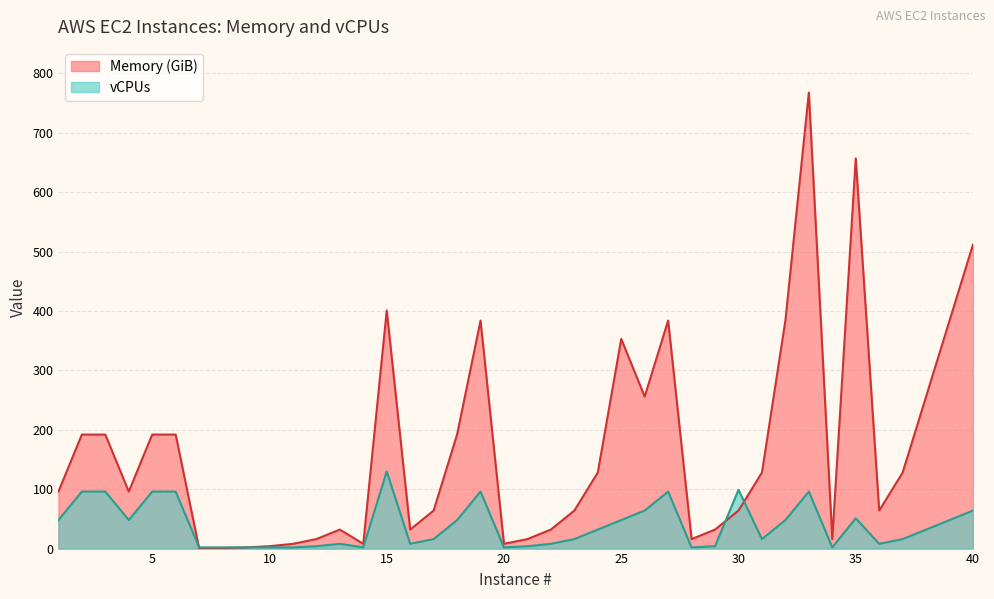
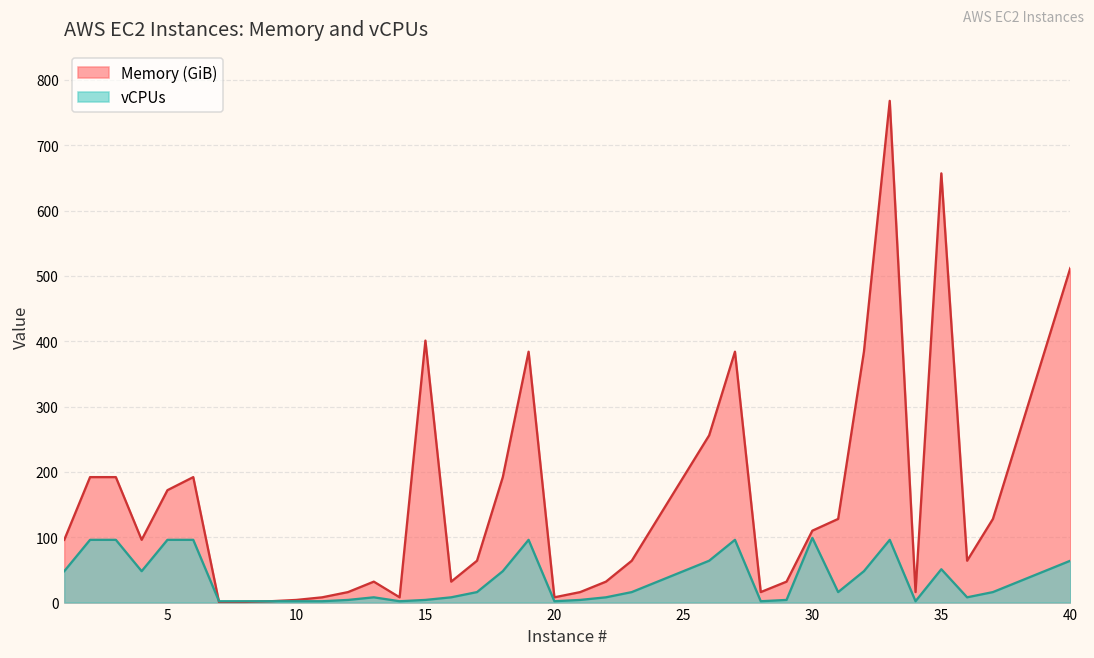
  {
    "Memory (GiB)": {
-     "5": 190,
+     "5": 170,
      "15": 400,
      "20": 10,
-     "25": 350,
-     "30": 60,
+     "25": 190,
+     "30": 110,
      "35": 660,
      "40": 510
    },
    "vCPUs": {
      "5": 100,
-     "15": 130,
+     "15": 0,
      "20": 0,
      "25": 50,
      "30": 100,
      "35": 50,
      "40": 60
    }
  }
